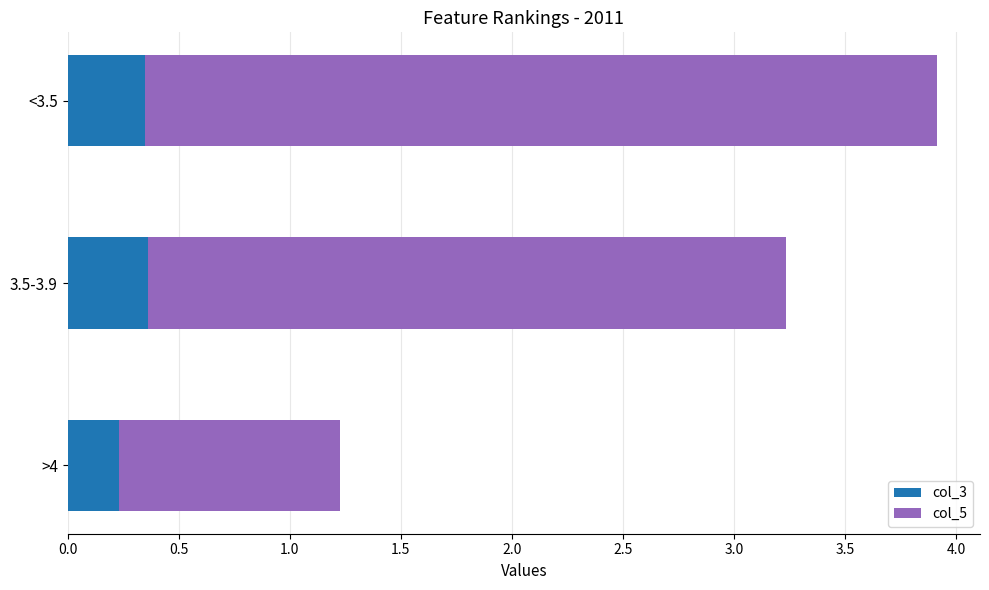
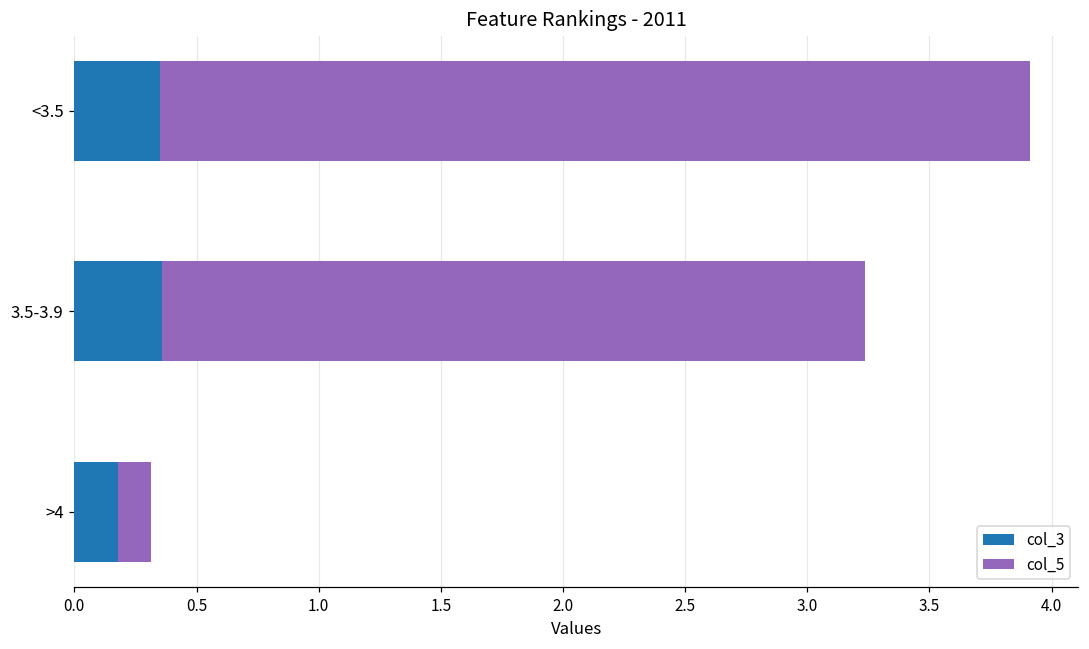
  {
    "col_3": {
      "<3.5": 0.35,
      "3.5-3.9": 0.36,
-     ">4": 0.23
+     ">4": 0.18
    },
    "col_5": {
      "<3.5": 3.56,
      "3.5-3.9": 2.88,
-     ">4": 1.00
+     ">4": 0.14
    }
  }
